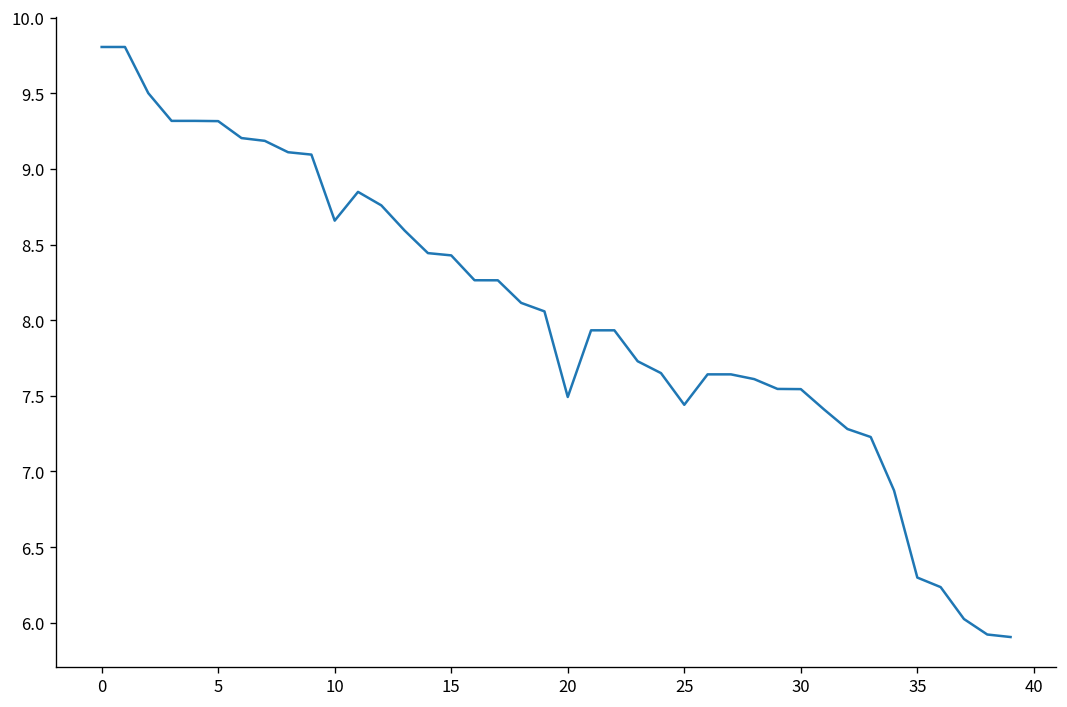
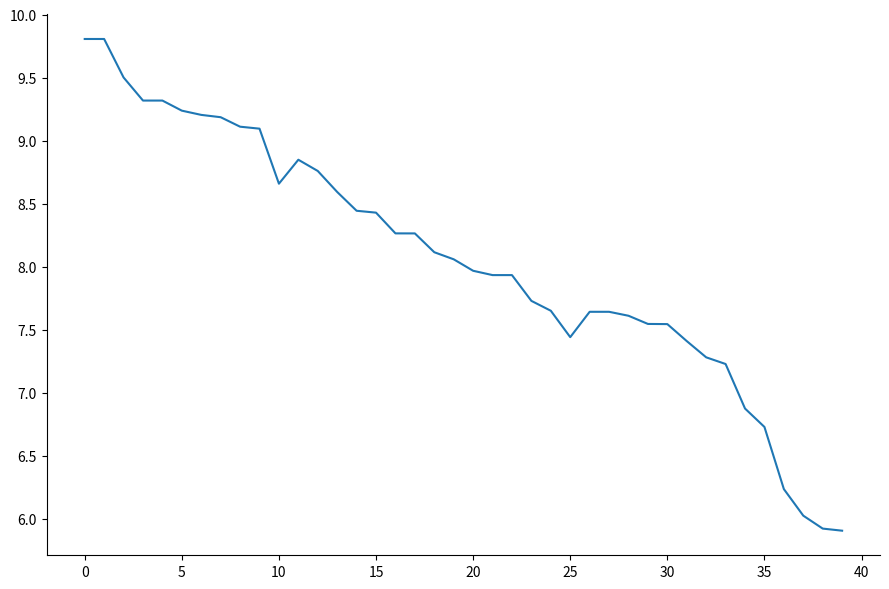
  {
    "0": 9.81,
-   "5": 9.32,
+   "5": 9.24,
    "10": 8.66,
    "15": 8.43,
-   "20": 7.49,
+   "20": 7.97,
    "25": 7.44,
    "30": 7.54,
-   "35": 6.30
+   "35": 6.73
  }
